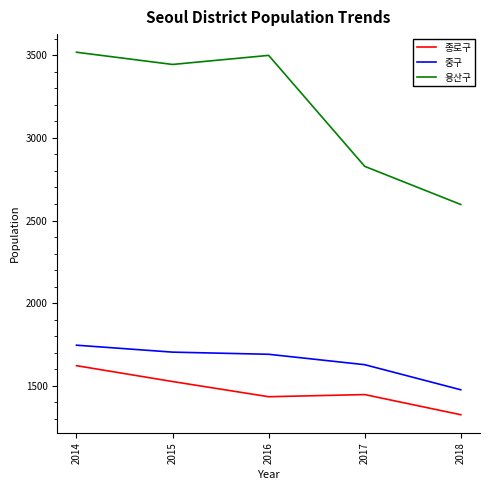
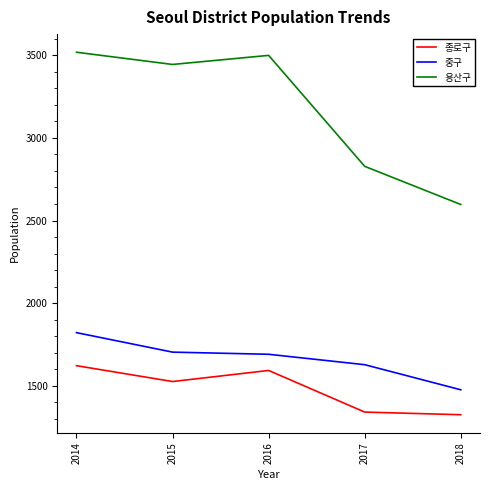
  {
    "종로구": {
      "2014": 1620,
      "2015": 1530,
-     "2016": 1430,
-     "2017": 1450,
+     "2016": 1590,
+     "2017": 1340,
      "2018": 1320
    },
    "중구": {
-     "2014": 1750,
+     "2014": 1820,
      "2015": 1700,
      "2016": 1690,
      "2017": 1630,
      "2018": 1480
    },
    "용산구": {
      "2014": 3520,
      "2015": 3450,
      "2016": 3500,
      "2017": 2830,
      "2018": 2600
    }
  }
